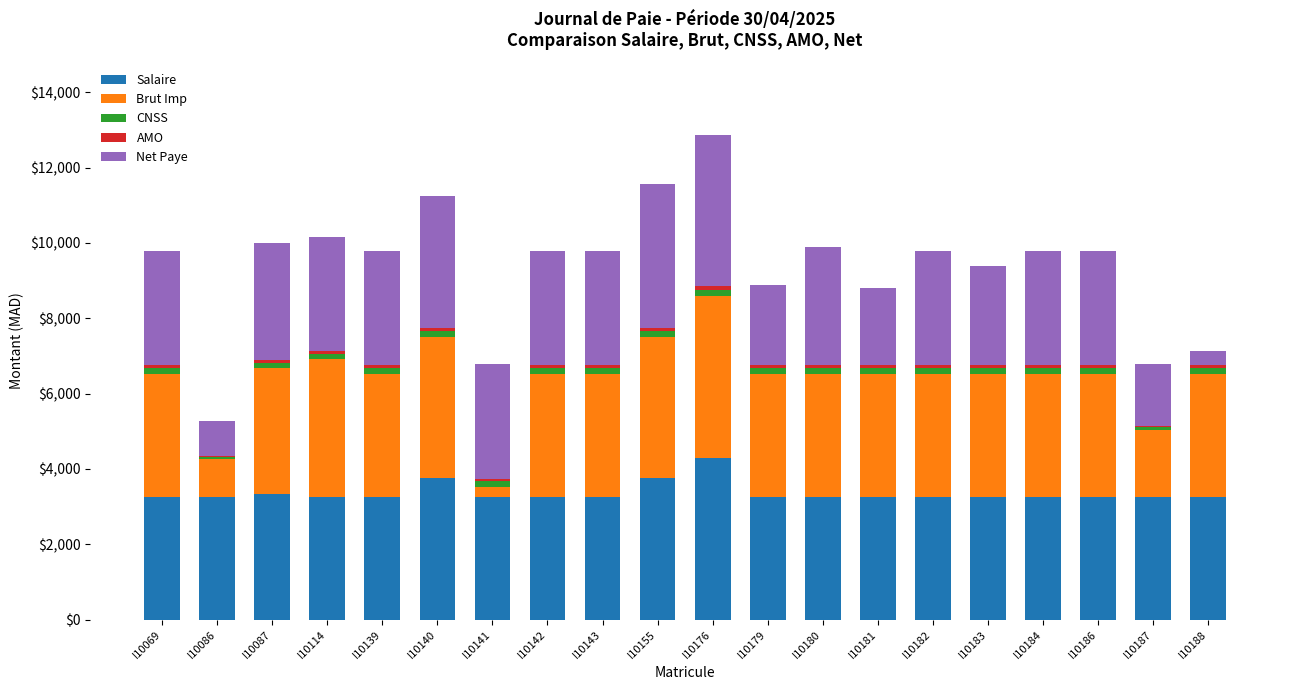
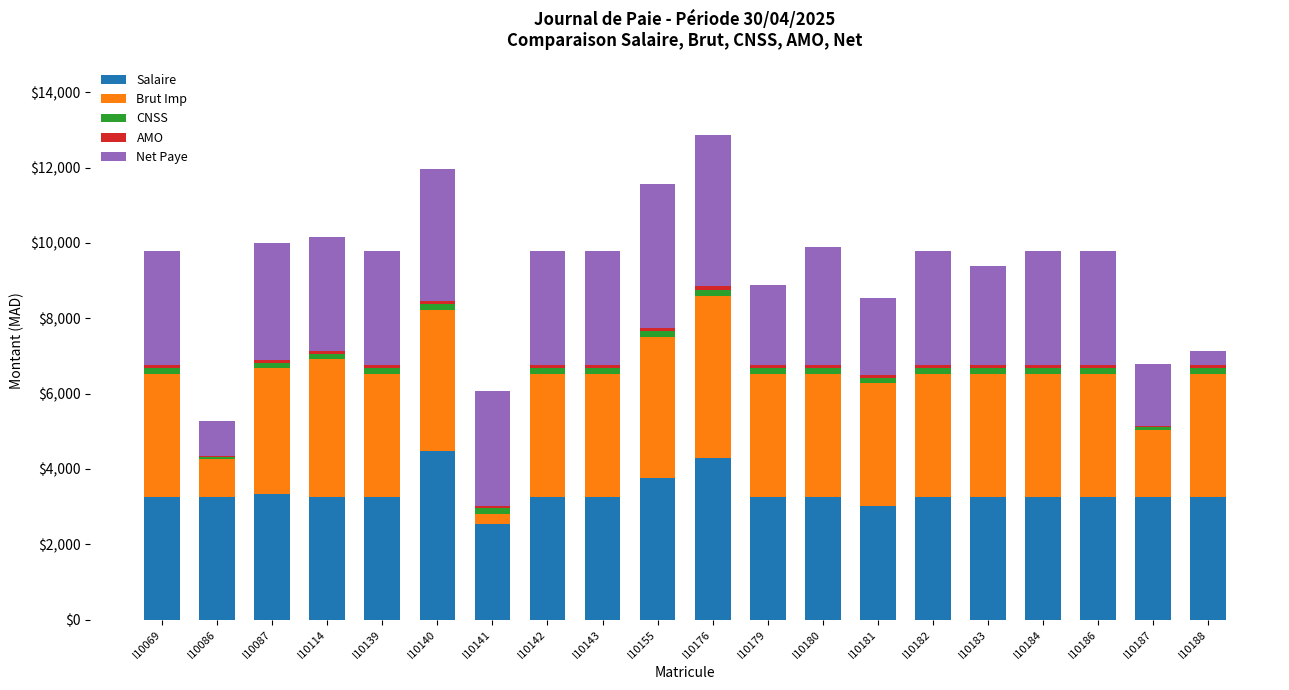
  {
    "Salaire": {
      "I10069": "$3,300",
      "I10086": "$3,300",
      "I10087": "$3,300",
      "I10114": "$3,300",
      "I10139": "$3,300",
-     "I10140": "$3,800",
-     "I10141": "$3,300",
+     "I10140": "$4,500",
+     "I10141": "$2,500",
      "I10142": "$3,300",
      "I10143": "$3,300",
      "I10155": "$3,800",
      "I10176": "$4,300",
      "I10179": "$3,300",
      "I10180": "$3,300",
-     "I10181": "$3,300",
+     "I10181": "$3,000",
      "I10182": "$3,300",
      "I10183": "$3,300",
      "I10184": "$3,300",
      "I10186": "$3,300",
      "I10187": "$3,300",
      "I10188": "$3,300"
    },
    "Brut Imp": {
      "I10069": "$3,300",
      "I10086": "$1,000",
      "I10087": "$3,300",
      "I10114": "$3,600",
      "I10139": "$3,300",
      "I10140": "$3,800",
      "I10141": "$300",
      "I10142": "$3,300",
      "I10143": "$3,300",
      "I10155": "$3,800",
      "I10176": "$4,300",
      "I10179": "$3,300",
      "I10180": "$3,300",
      "I10181": "$3,300",
      "I10182": "$3,300",
      "I10183": "$3,300",
      "I10184": "$3,300",
      "I10186": "$3,300",
      "I10187": "$1,800",
      "I10188": "$3,300"
    },
    "CNSS": {
      "I10069": "$100",
      "I10087": "$100",
      "I10114": "$100",
      "I10139": "$100",
      "I10140": "$200",
      "I10141": "$100",
      "I10142": "$100",
      "I10143": "$100",
      "I10155": "$200",
      "I10176": "$200",
      "I10179": "$100",
      "I10180": "$100",
      "I10181": "$100",
      "I10182": "$100",
      "I10183": "$100",
      "I10184": "$100",
      "I10186": "$100",
      "I10187": "$100",
      "I10188": "$100"
    },
    "AMO": {
      "I10069": "$100",
      "I10087": "$100",
      "I10114": "$100",
      "I10139": "$100",
      "I10140": "$100",
      "I10141": "$100",
      "I10142": "$100",
      "I10143": "$100",
      "I10155": "$100",
      "I10176": "$100",
      "I10179": "$100",
      "I10180": "$100",
      "I10181": "$100",
      "I10182": "$100",
      "I10183": "$100",
      "I10184": "$100",
      "I10186": "$100",
      "I10188": "$100"
    },
    "Net Paye": {
      "I10069": "$3,000",
      "I10086": "$900",
      "I10087": "$3,100",
      "I10114": "$3,000",
      "I10139": "$3,000",
      "I10140": "$3,500",
      "I10141": "$3,000",
      "I10142": "$3,000",
      "I10143": "$3,000",
      "I10155": "$3,800",
      "I10176": "$4,000",
      "I10179": "$2,100",
      "I10180": "$3,100",
      "I10181": "$2,000",
      "I10182": "$3,000",
      "I10183": "$2,600",
      "I10184": "$3,000",
      "I10186": "$3,000",
      "I10187": "$1,600",
      "I10188": "$400"
    }
  }
